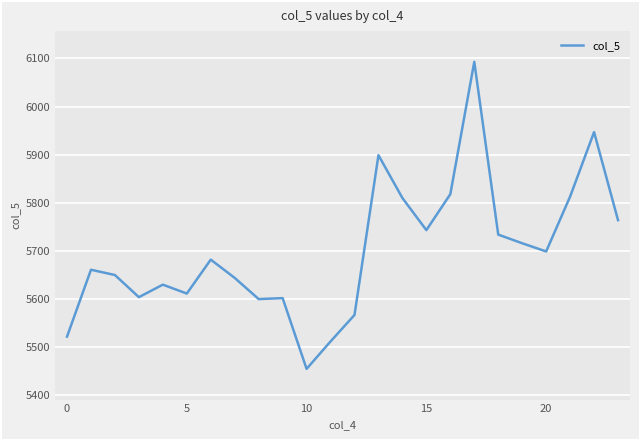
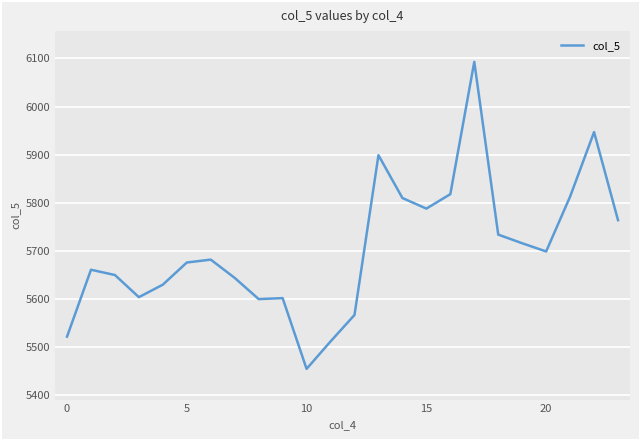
  {
    "0": 5520,
-   "5": 5610,
+   "5": 5680,
    "10": 5460,
-   "15": 5740,
+   "15": 5790,
    "20": 5700
  }
